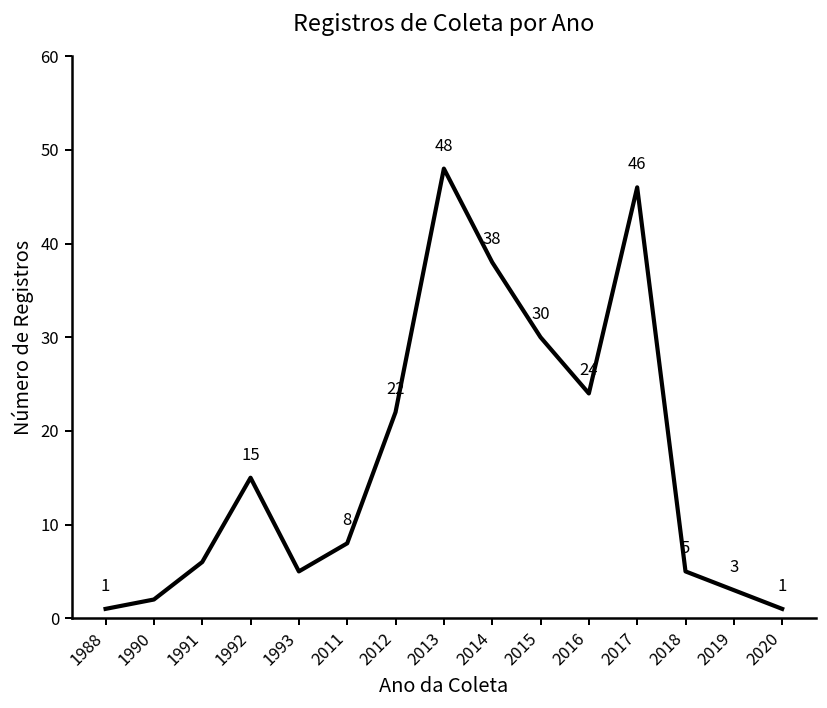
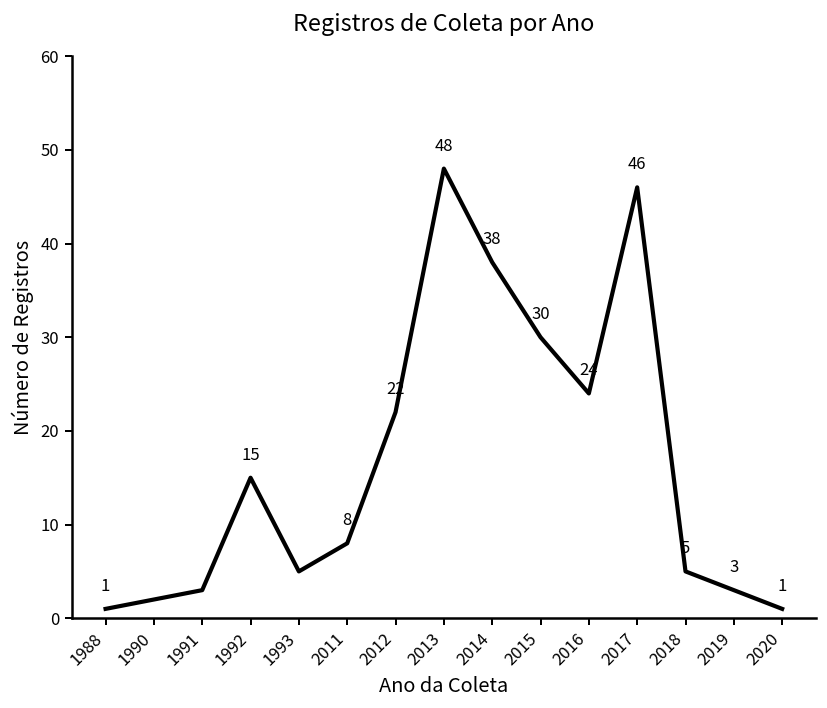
  {
    "1990": 2,
-   "1991": 6,
+   "1991": 3,
    "1993": 5
  }
